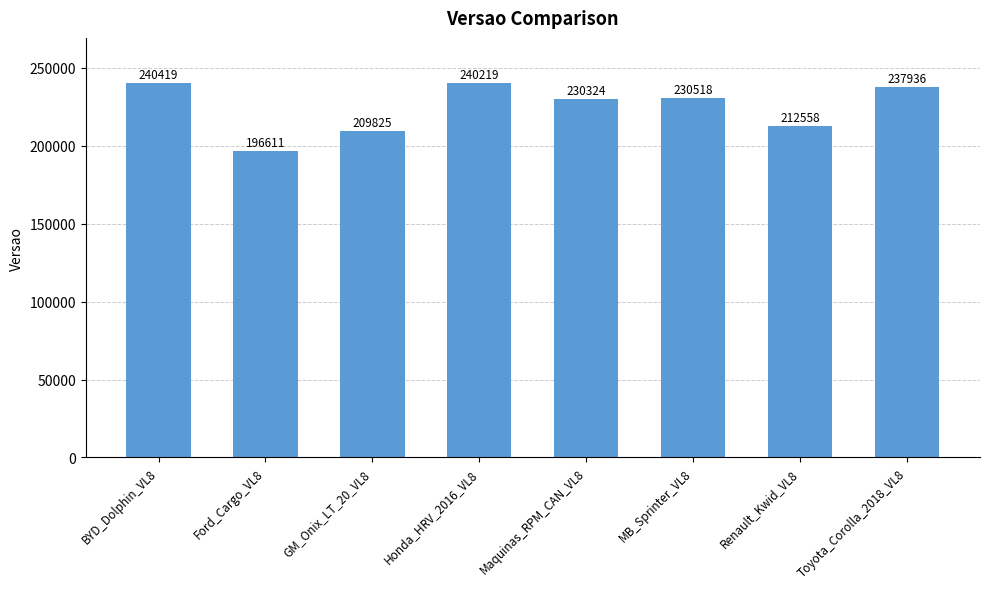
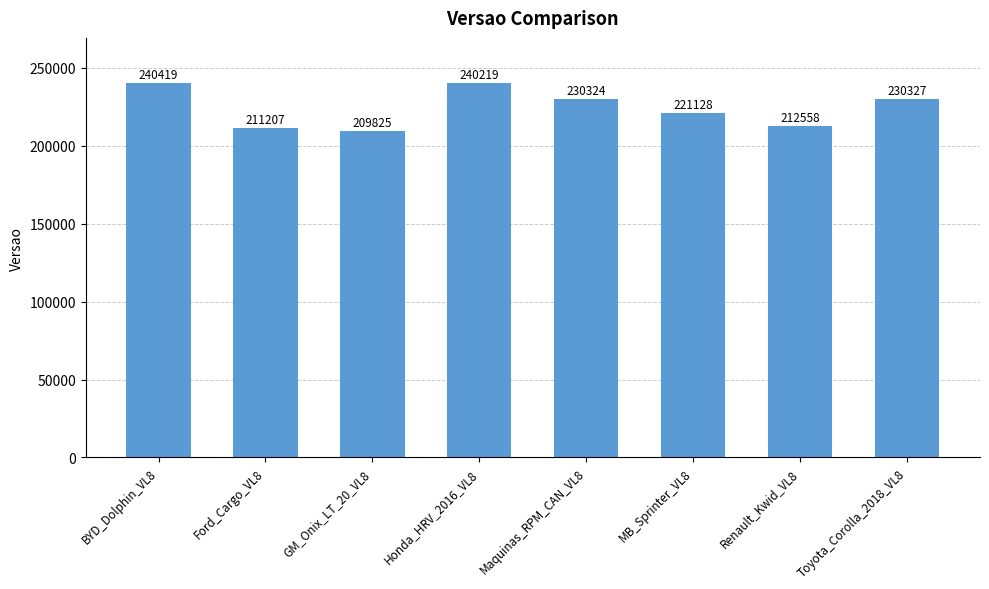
  {
    "BYD_Dolphin_VL8": 240419,
-   "Ford_Cargo_VL8": 196611,
+   "Ford_Cargo_VL8": 211207,
    "GM_Onix_LT_20_VL8": 209825,
    "Honda_HRV_2016_VL8": 240219,
    "Maquinas_RPM_CAN_VL8": 230324,
-   "MB_Sprinter_VL8": 230518,
+   "MB_Sprinter_VL8": 221128,
    "Renault_Kwid_VL8": 212558,
-   "Toyota_Corolla_2018_VL8": 237936
+   "Toyota_Corolla_2018_VL8": 230327
  }
